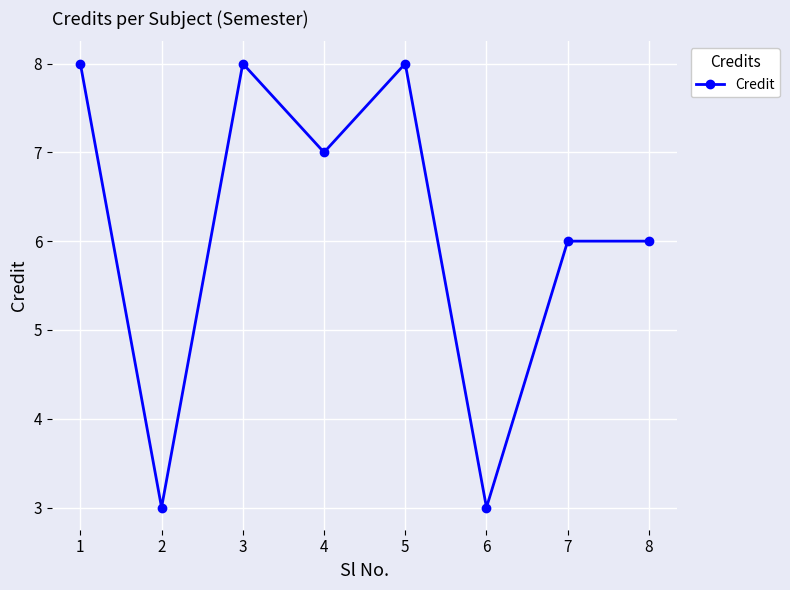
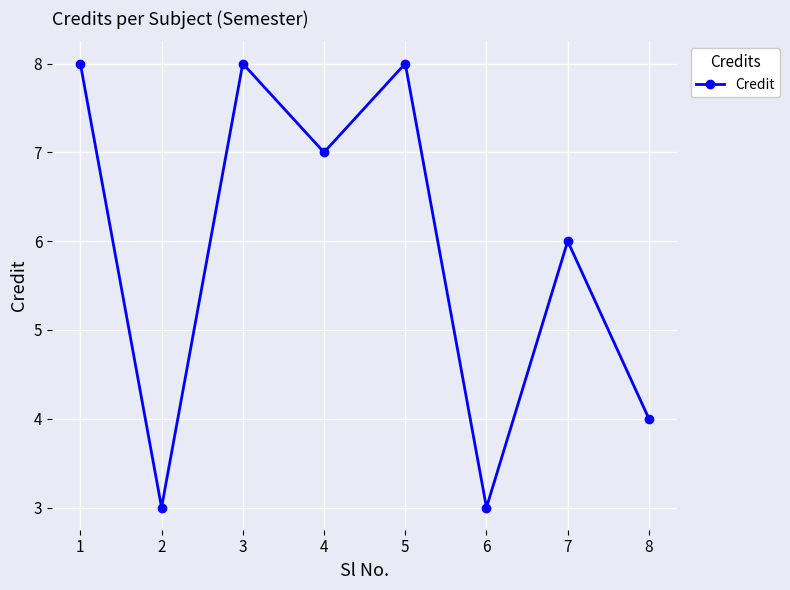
  {
    "1": 8,
    "2": 3,
    "3": 8,
    "4": 7,
    "5": 8,
    "6": 3,
    "7": 6,
-   "8": 6
+   "8": 4
  }
